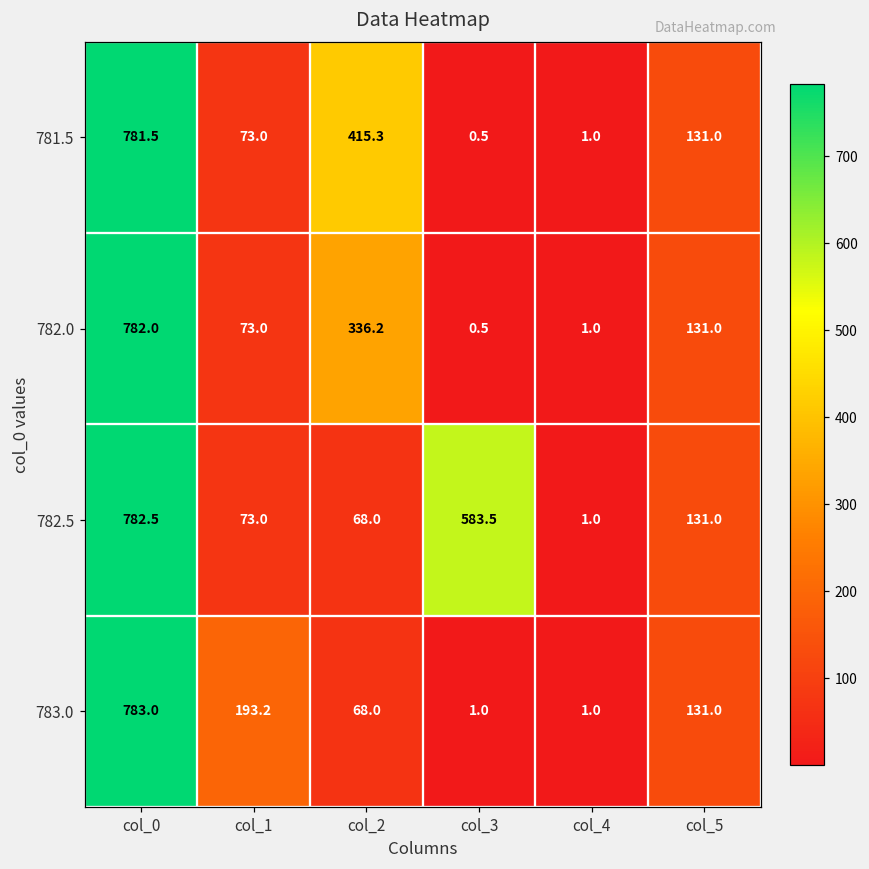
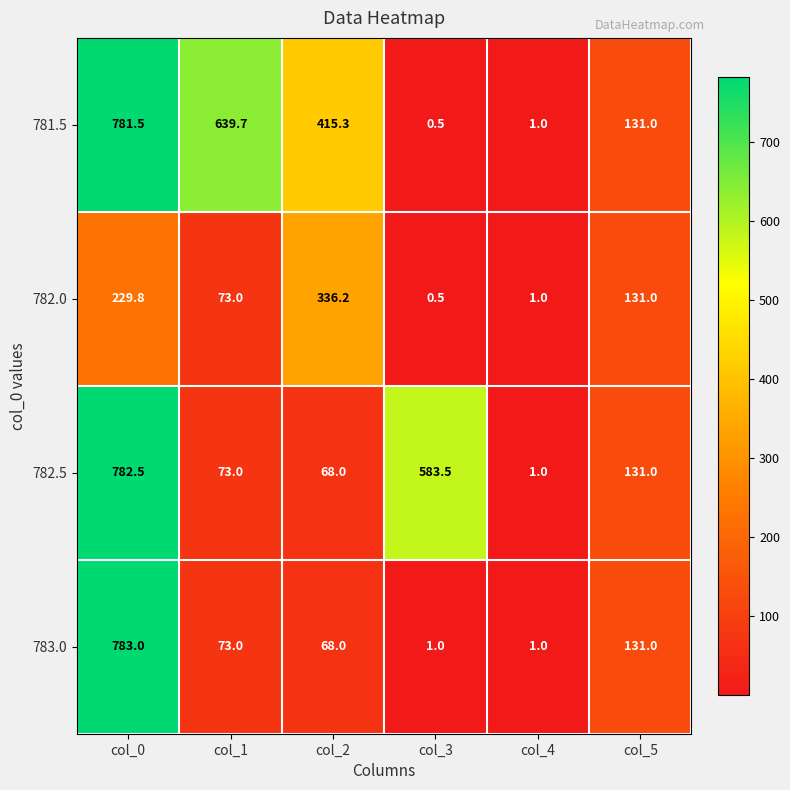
  {
    "781.5": {
      "col_0": 781.5,
-     "col_1": 73.0,
+     "col_1": 639.7,
      "col_2": 415.3,
      "col_3": 0.5,
      "col_4": 1.0,
      "col_5": 131.0
    },
    "782.0": {
-     "col_0": 782.0,
+     "col_0": 229.8,
      "col_1": 73.0,
      "col_2": 336.2,
      "col_3": 0.5,
      "col_4": 1.0,
      "col_5": 131.0
    },
    "782.5": {
      "col_0": 782.5,
      "col_1": 73.0,
      "col_2": 68.0,
      "col_3": 583.5,
      "col_4": 1.0,
      "col_5": 131.0
    },
    "783.0": {
      "col_0": 783.0,
-     "col_1": 193.2,
+     "col_1": 73.0,
      "col_2": 68.0,
      "col_3": 1.0,
      "col_4": 1.0,
      "col_5": 131.0
    }
  }
